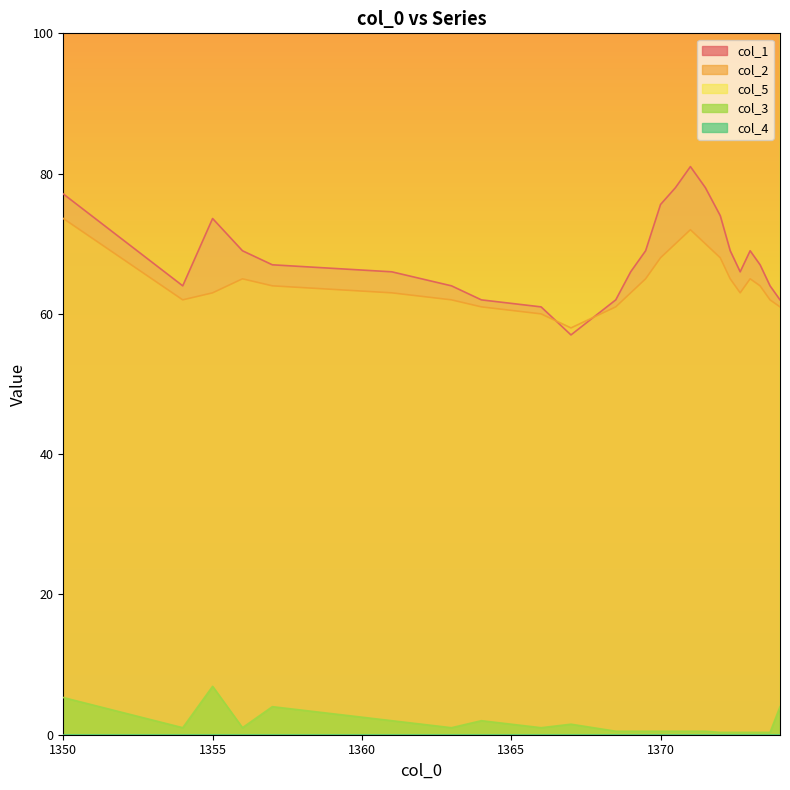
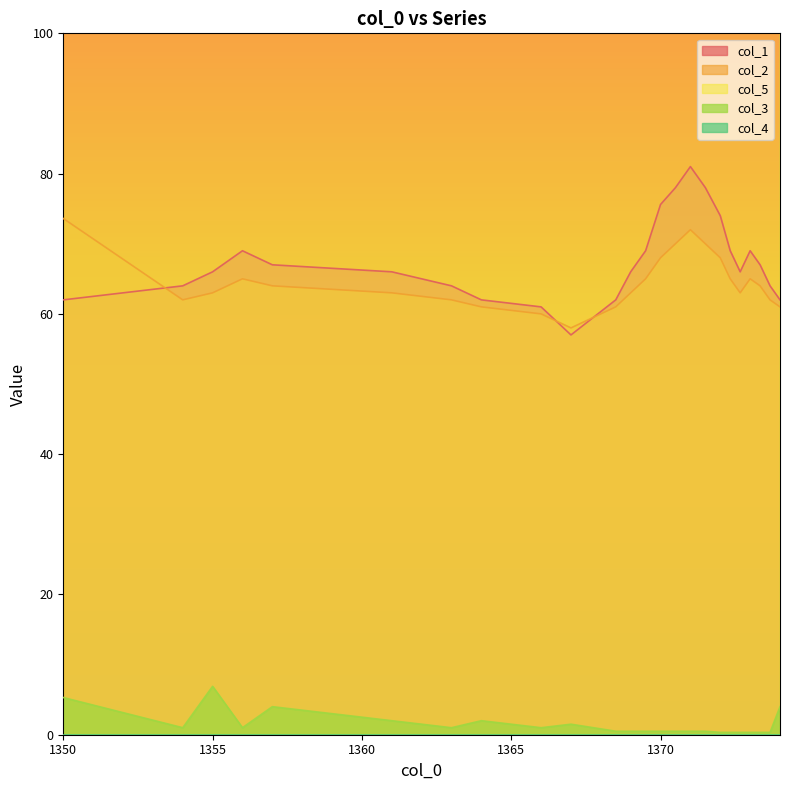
  {
    "col_1": {
-     "1350": 77,
-     "1355": 74,
+     "1350": 62,
+     "1355": 66,
      "1370": 76
    },
    "col_2": {
      "1350": 74,
      "1355": 63,
      "1370": 68
    },
    "col_3": {
      "1350": 5,
      "1355": 7,
      "1370": 1
    },
    "col_4": {
      "1350": 0,
      "1355": 0,
      "1370": 0
    }
  }
